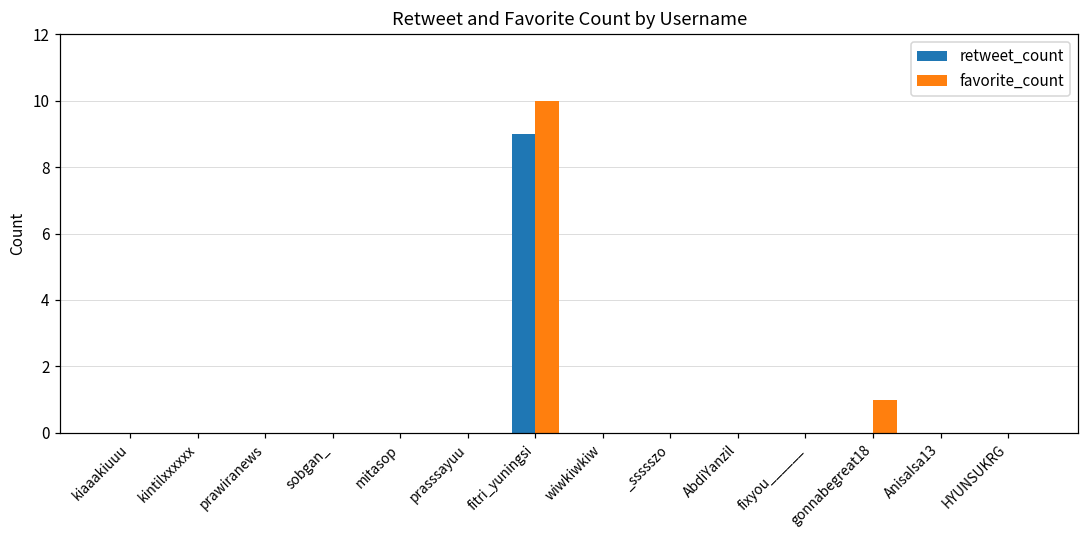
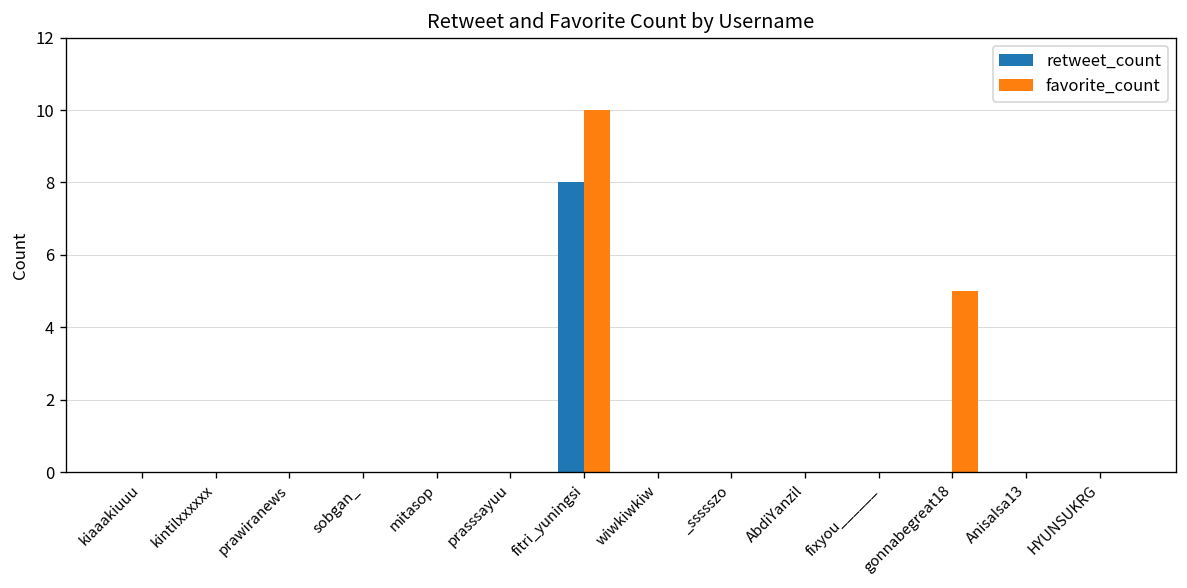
  {
    "retweet_count": {
      "kiaaakiuuu": 0,
      "kintilxxxxxx": 0,
      "prawiranews": 0,
      "sobgan_": 0,
      "mitasop": 0,
      "prasssayuu": 0,
-     "fitri_yuningsi": 9,
+     "fitri_yuningsi": 8,
      "wiwkiwkiw": 0,
      "_ssssszo": 0,
      "AbdiYanzil": 0,
      "fixyou______": 0,
      "gonnabegreat18": 0,
      "AnisaIsa13": 0,
      "HYUNSUKRG": 0
    },
    "favorite_count": {
      "kiaaakiuuu": 0,
      "kintilxxxxxx": 0,
      "prawiranews": 0,
      "sobgan_": 0,
      "mitasop": 0,
      "prasssayuu": 0,
      "fitri_yuningsi": 10,
      "wiwkiwkiw": 0,
      "_ssssszo": 0,
      "AbdiYanzil": 0,
      "fixyou______": 0,
-     "gonnabegreat18": 1,
+     "gonnabegreat18": 5,
      "AnisaIsa13": 0,
      "HYUNSUKRG": 0
    }
  }
